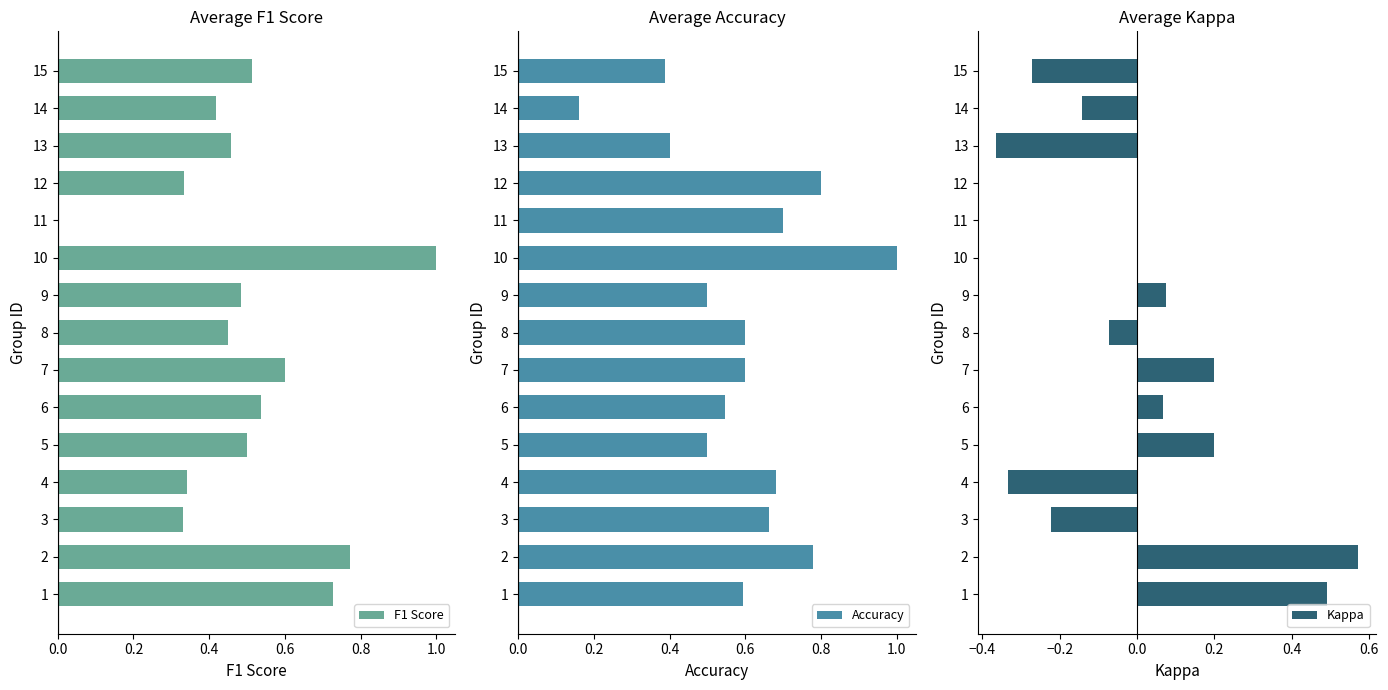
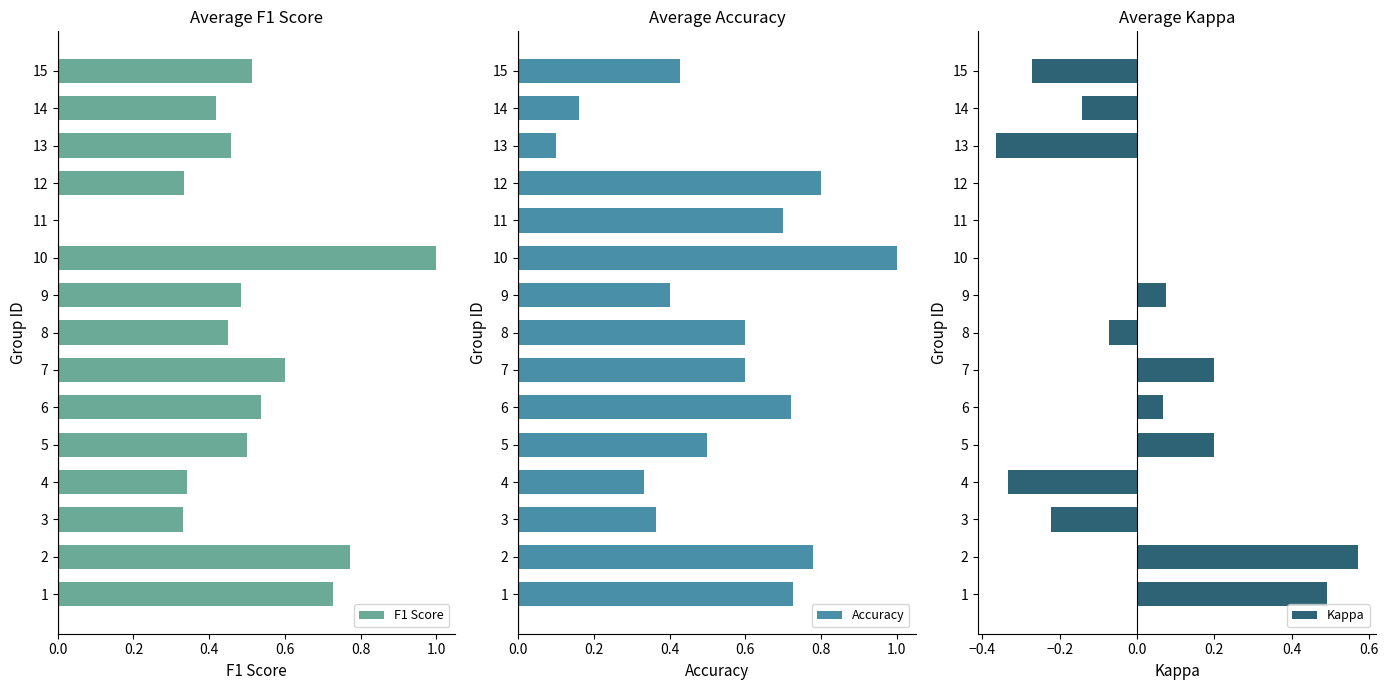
  {
    "Average F1 Score": {
      "15": 0.51,
      "14": 0.42,
      "13": 0.46,
      "12": 0.33,
      "11": 0.00,
      "10": 1.00,
      "9": 0.48,
      "8": 0.45,
      "7": 0.60,
      "6": 0.54,
      "5": 0.50,
      "4": 0.34,
      "3": 0.33,
      "2": 0.77,
      "1": 0.73
    },
    "Average Accuracy": {
-     "15": 0.39,
+     "15": 0.43,
      "14": 0.16,
-     "13": 0.4,
+     "13": 0.1,
      "12": 0.80,
      "11": 0.70,
      "10": 1.00,
-     "9": 0.5,
+     "9": 0.4,
      "8": 0.60,
      "7": 0.60,
-     "6": 0.55,
+     "6": 0.72,
      "5": 0.50,
-     "4": 0.68,
-     "3": 0.66,
+     "4": 0.33,
+     "3": 0.36,
      "2": 0.78,
-     "1": 0.59
+     "1": 0.73
    },
    "Average Kappa": {
      "15": -0.27,
      "14": -0.14,
      "13": -0.36,
      "12": 0.00,
      "11": 0.00,
      "10": 0.00,
      "9": 0.07,
      "8": -0.07,
      "7": 0.20,
      "6": 0.07,
      "5": 0.20,
      "4": -0.33,
      "3": -0.22,
      "2": 0.57,
      "1": 0.49
    }
  }
